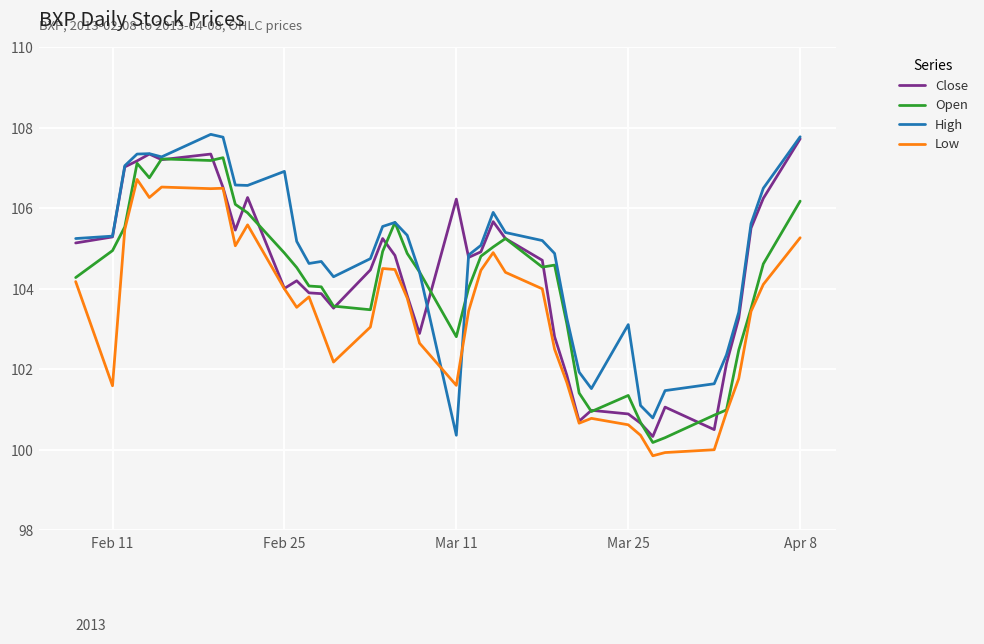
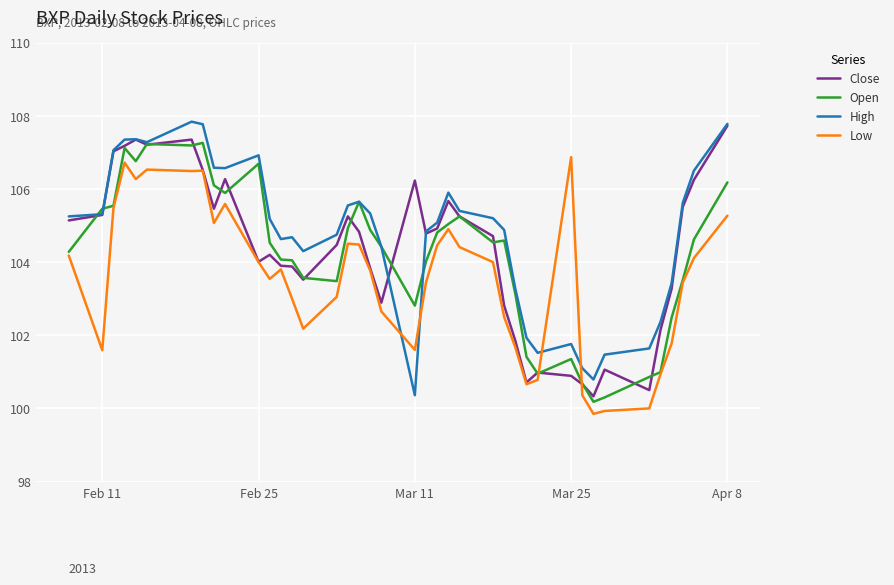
  {
    "Close": {
      "Mar 11": 106.2,
      "Mar 25": 100.9
    },
    "Open": {
-     "Feb 11": 105.0,
-     "Feb 25": 104.9,
+     "Feb 11": 105.5,
+     "Feb 25": 106.7,
      "Mar 11": 102.8,
      "Mar 25": 101.4,
      "Apr 8": 106.2
    },
    "High": {
      "Feb 25": 106.9,
      "Mar 11": 100.4,
-     "Mar 25": 103.1
+     "Mar 25": 101.8
    },
    "Low": {
      "Feb 11": 101.6,
      "Mar 11": 101.6,
-     "Mar 25": 100.6,
+     "Mar 25": 106.9,
      "Apr 8": 105.3
    }
  }
